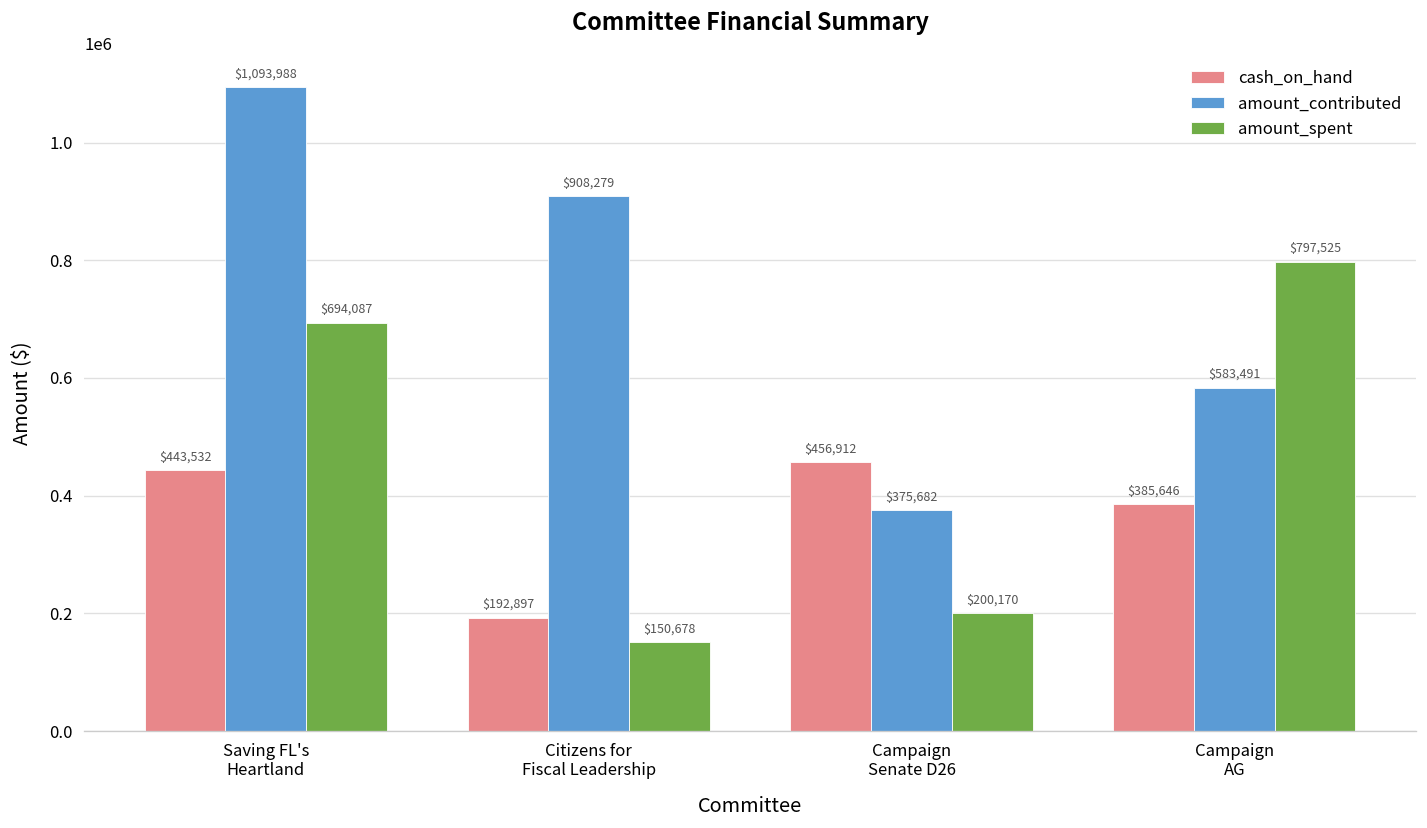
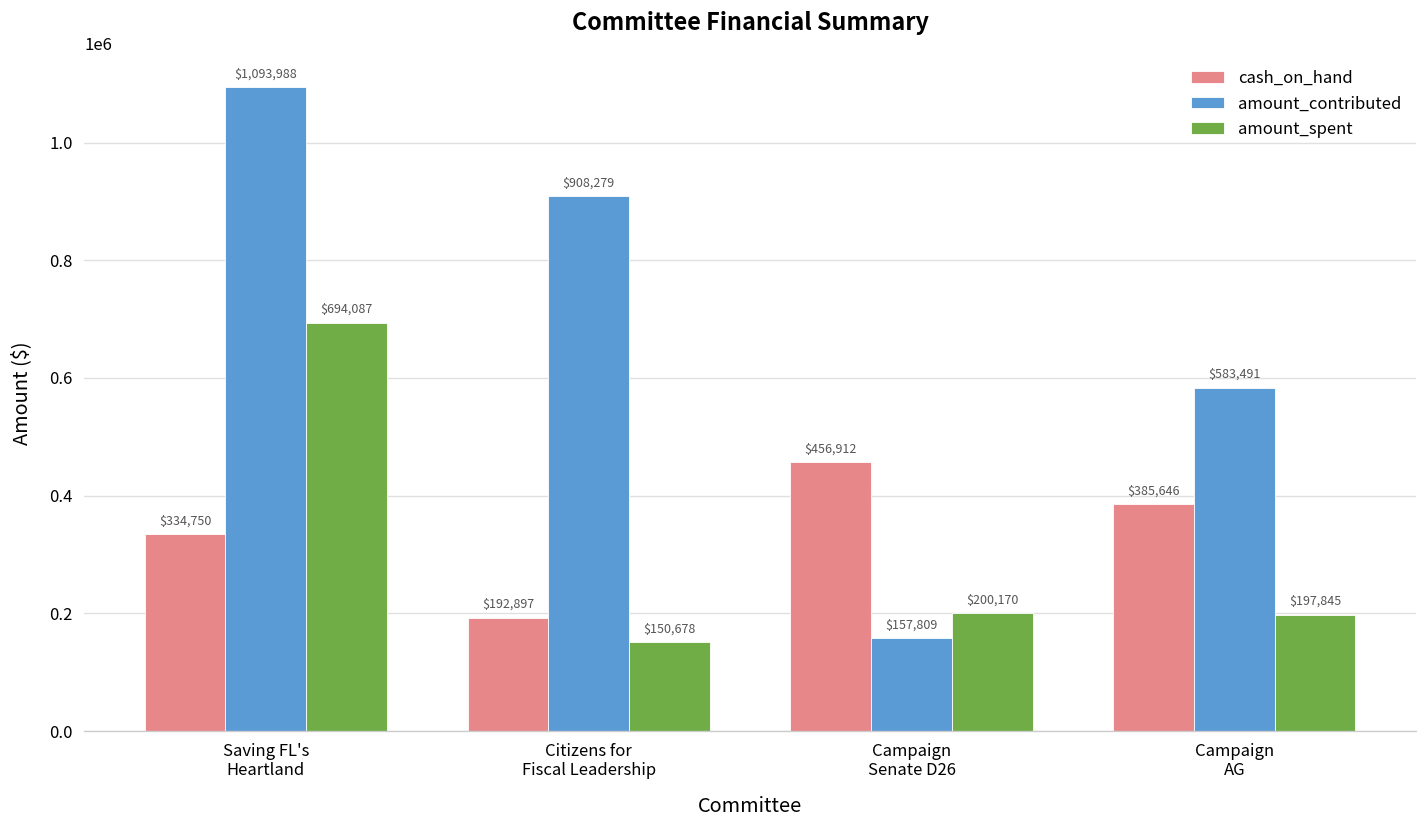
  {
    "cash_on_hand": {
-     "Saving FL's Heartland": "$443,532",
+     "Saving FL's Heartland": "$334,750",
      "Citizens for Fiscal Leadership": "$192,897",
      "Campaign Senate D26": "$456,912",
      "Campaign AG": "$385,646"
    },
    "amount_contributed": {
      "Saving FL's Heartland": "$1,093,988",
      "Citizens for Fiscal Leadership": "$908,279",
-     "Campaign Senate D26": "$375,682",
+     "Campaign Senate D26": "$157,809",
      "Campaign AG": "$583,491"
    },
    "amount_spent": {
      "Saving FL's Heartland": "$694,087",
      "Citizens for Fiscal Leadership": "$150,678",
      "Campaign Senate D26": "$200,170",
-     "Campaign AG": "$797,525"
+     "Campaign AG": "$197,845"
    }
  }
